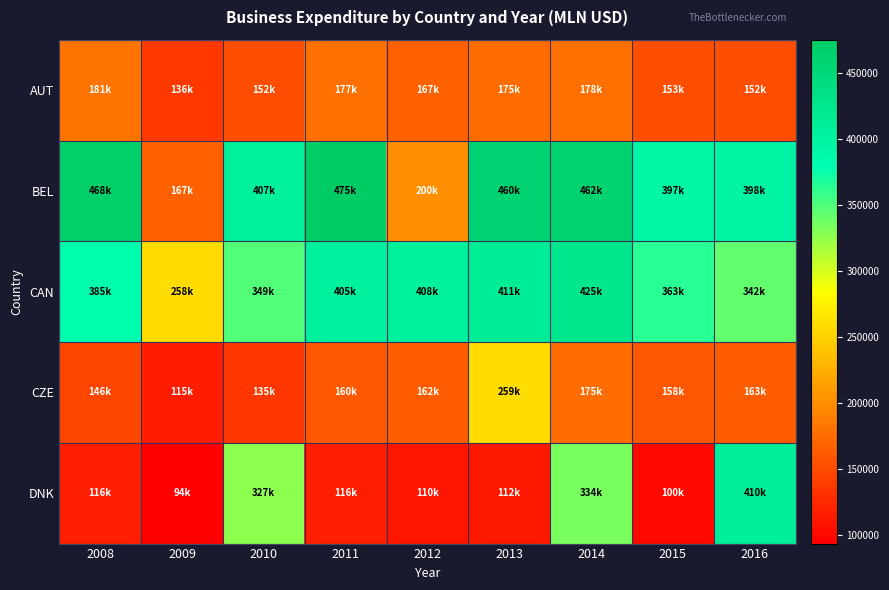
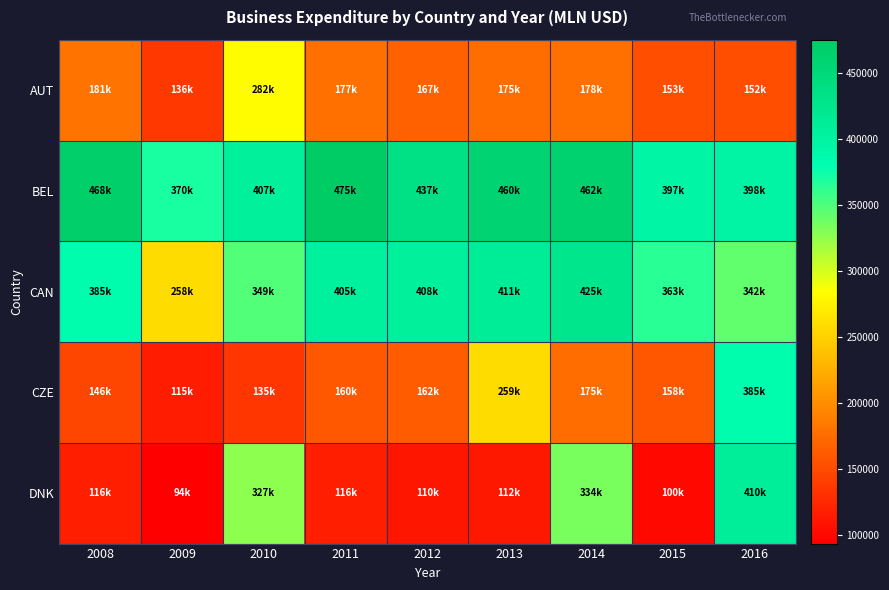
  {
    "AUT": {
      "2008": "181k",
      "2009": "136k",
-     "2010": "152k",
+     "2010": "282k",
      "2011": "177k",
      "2012": "167k",
      "2013": "175k",
      "2014": "178k",
      "2015": "153k",
      "2016": "152k"
    },
    "BEL": {
      "2008": "468k",
-     "2009": "167k",
+     "2009": "370k",
      "2010": "407k",
      "2011": "475k",
-     "2012": "200k",
+     "2012": "437k",
      "2013": "460k",
      "2014": "462k",
      "2015": "397k",
      "2016": "398k"
    },
    "CAN": {
      "2008": "385k",
      "2009": "258k",
      "2010": "349k",
      "2011": "405k",
      "2012": "408k",
      "2013": "411k",
      "2014": "425k",
      "2015": "363k",
      "2016": "342k"
    },
    "CZE": {
      "2008": "146k",
      "2009": "115k",
      "2010": "135k",
      "2011": "160k",
      "2012": "162k",
      "2013": "259k",
      "2014": "175k",
      "2015": "158k",
-     "2016": "163k"
+     "2016": "385k"
    },
    "DNK": {
      "2008": "116k",
      "2009": "94k",
      "2010": "327k",
      "2011": "116k",
      "2012": "110k",
      "2013": "112k",
      "2014": "334k",
      "2015": "100k",
      "2016": "410k"
    }
  }
